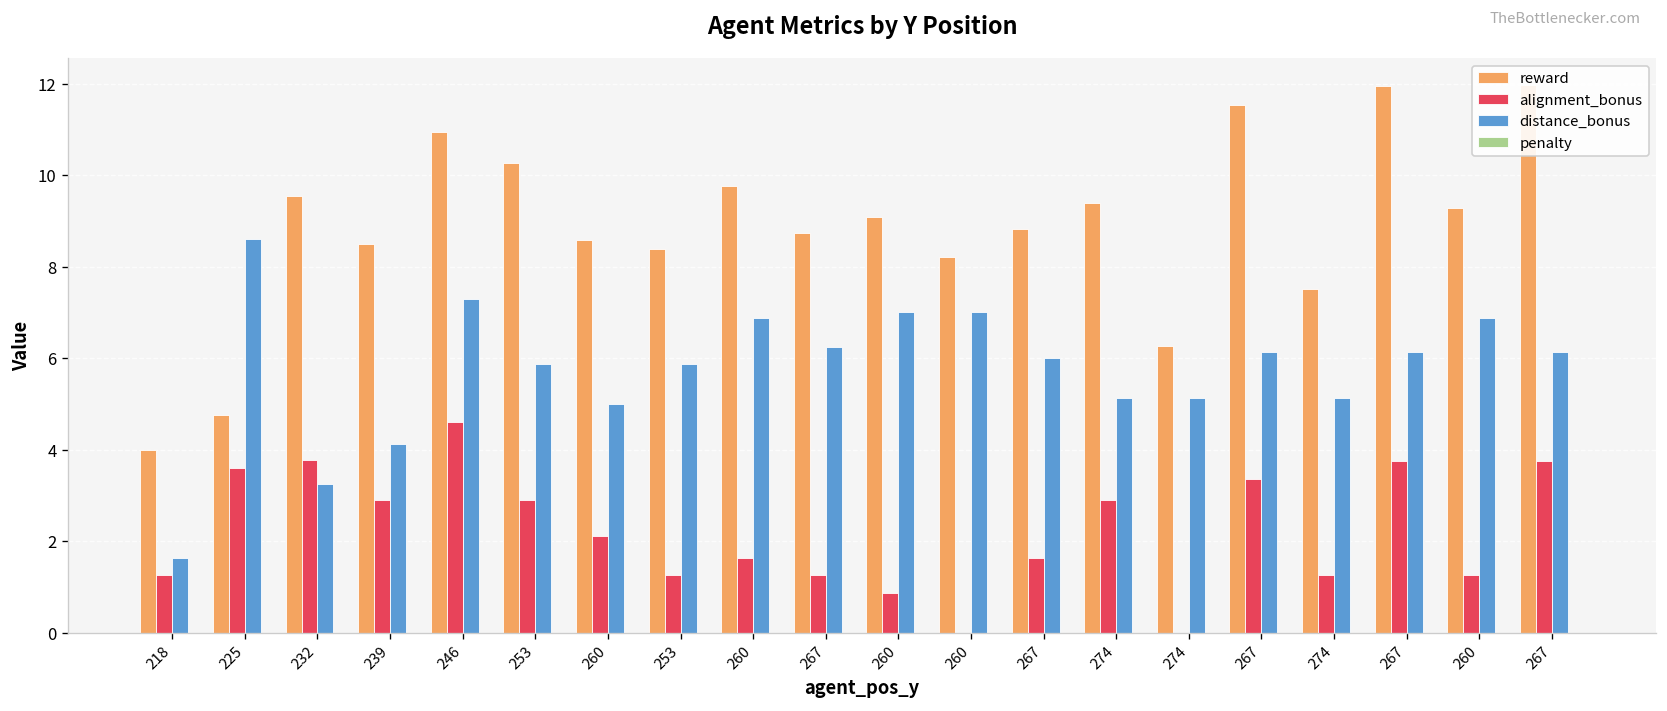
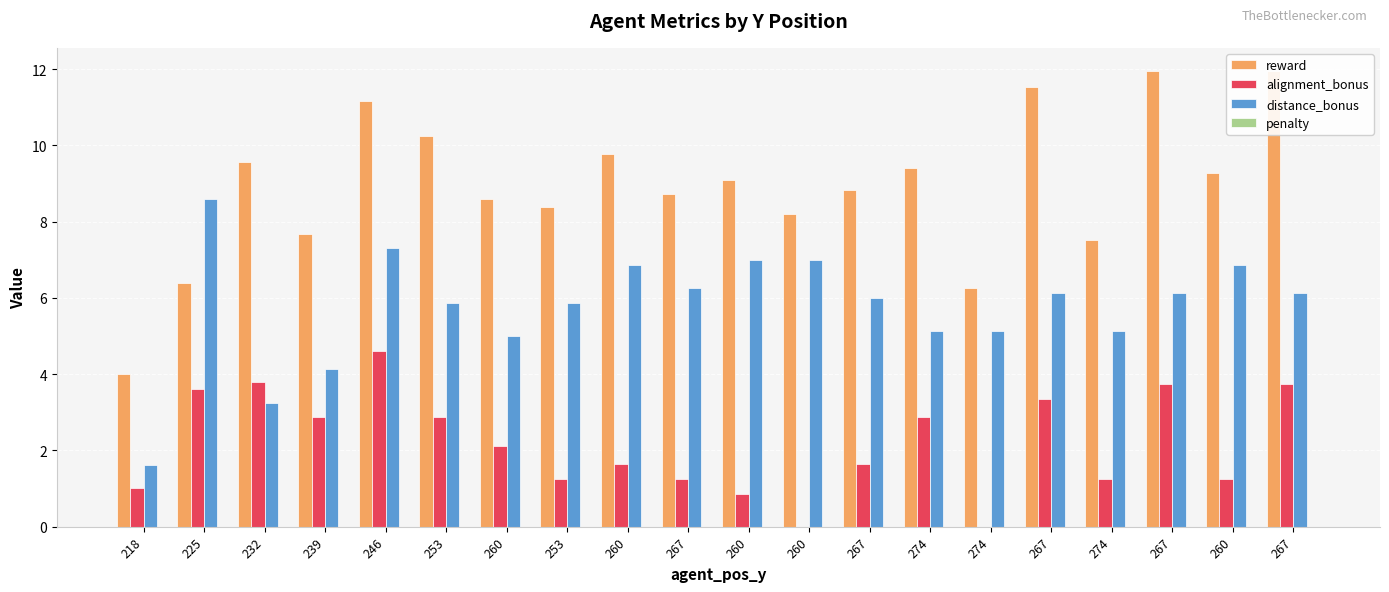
  {
    "reward": {
      "218": 4.0,
-     "225": 4.7,
+     "225": 6.4,
      "232": 9.6,
-     "239": 8.5,
-     "246": 10.9
+     "239": 7.7,
+     "246": 11.2
    },
    "alignment_bonus": {
-     "218": 1.3,
+     "218": 1.0,
      "225": 3.6,
      "232": 3.8,
      "239": 2.9,
      "246": 4.6
    },
    "distance_bonus": {
      "218": 1.6,
      "225": 8.6,
      "232": 3.3,
      "239": 4.1,
      "246": 7.3
    },
    "penalty": {
      "218": 0.0,
      "225": 0.0,
      "232": 0.0,
      "239": 0.0,
      "246": 0.0
    }
  }
